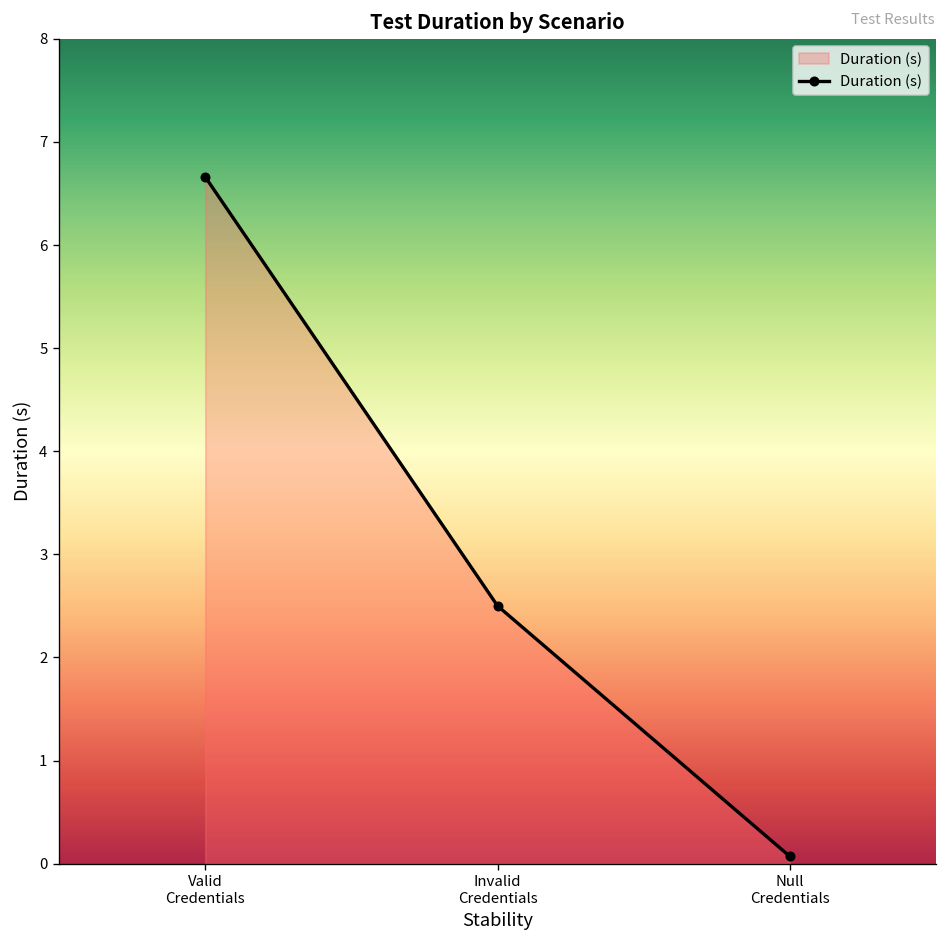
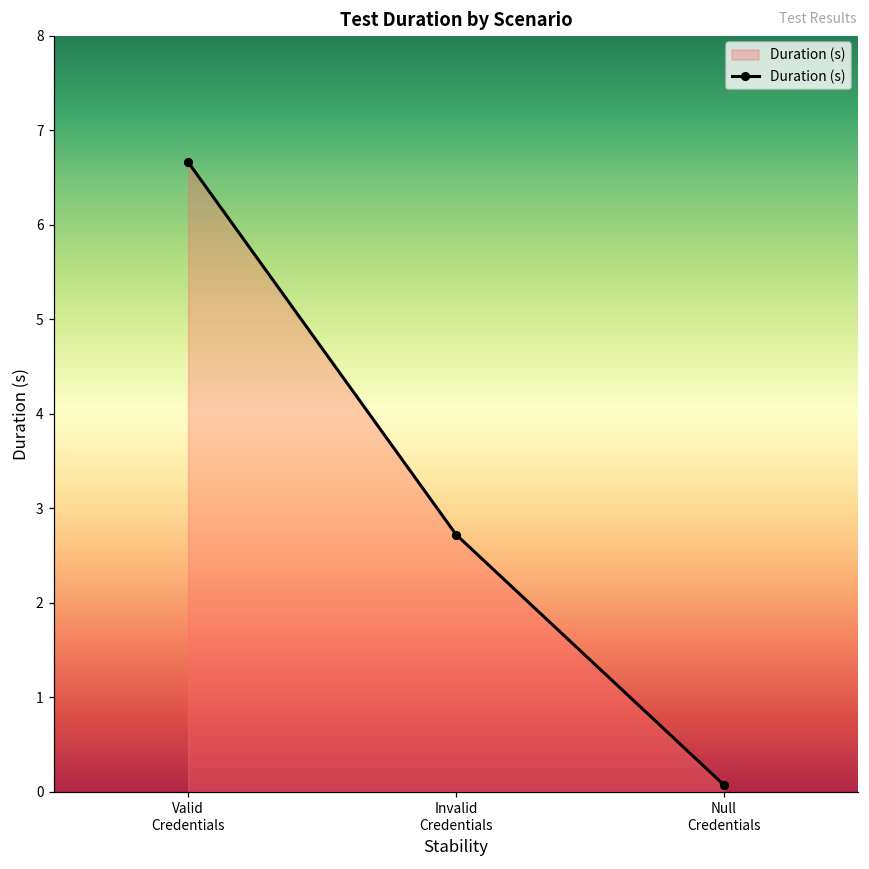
  {
    "Valid Credentials": 6.7,
-   "Invalid Credentials": 2.5,
+   "Invalid Credentials": 2.7,
    "Null Credentials": 0.1
  }
